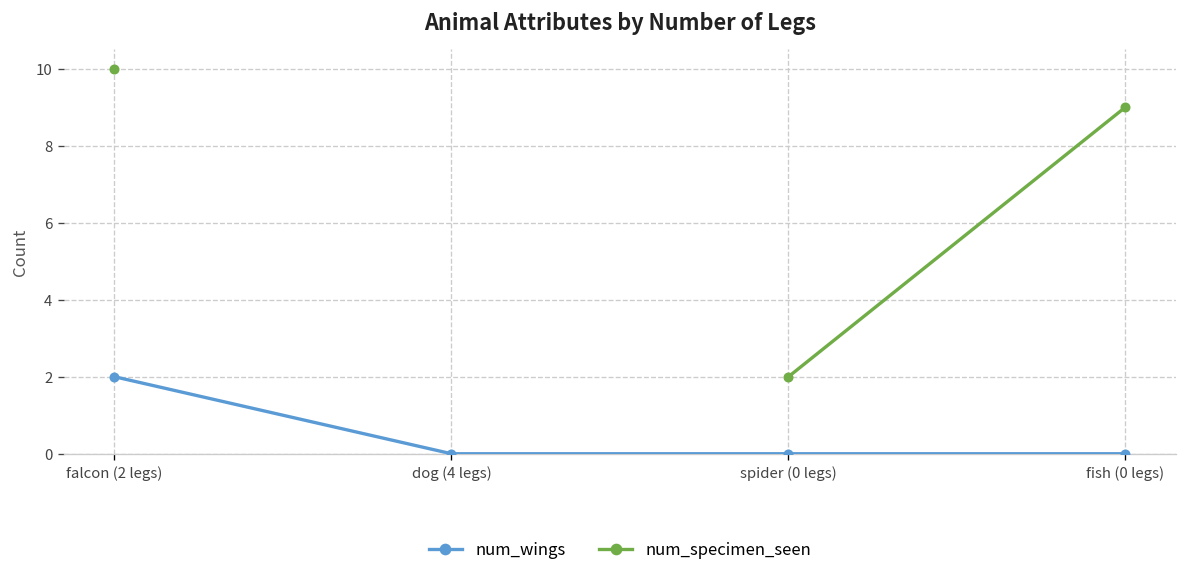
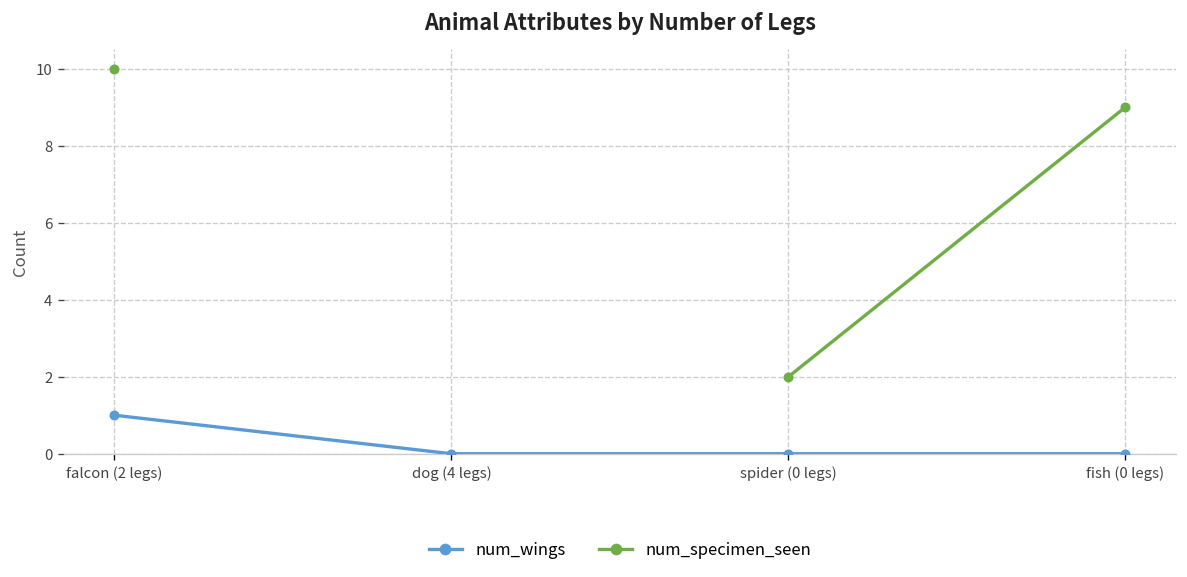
  {
    "num_wings": {
-     "falcon (2 legs)": 2,
+     "falcon (2 legs)": 1,
      "dog (4 legs)": 0,
      "spider (0 legs)": 0,
      "fish (0 legs)": 0
    },
    "num_specimen_seen": {
      "falcon (2 legs)": 10,
      "spider (0 legs)": 2,
      "fish (0 legs)": 9
    }
  }
